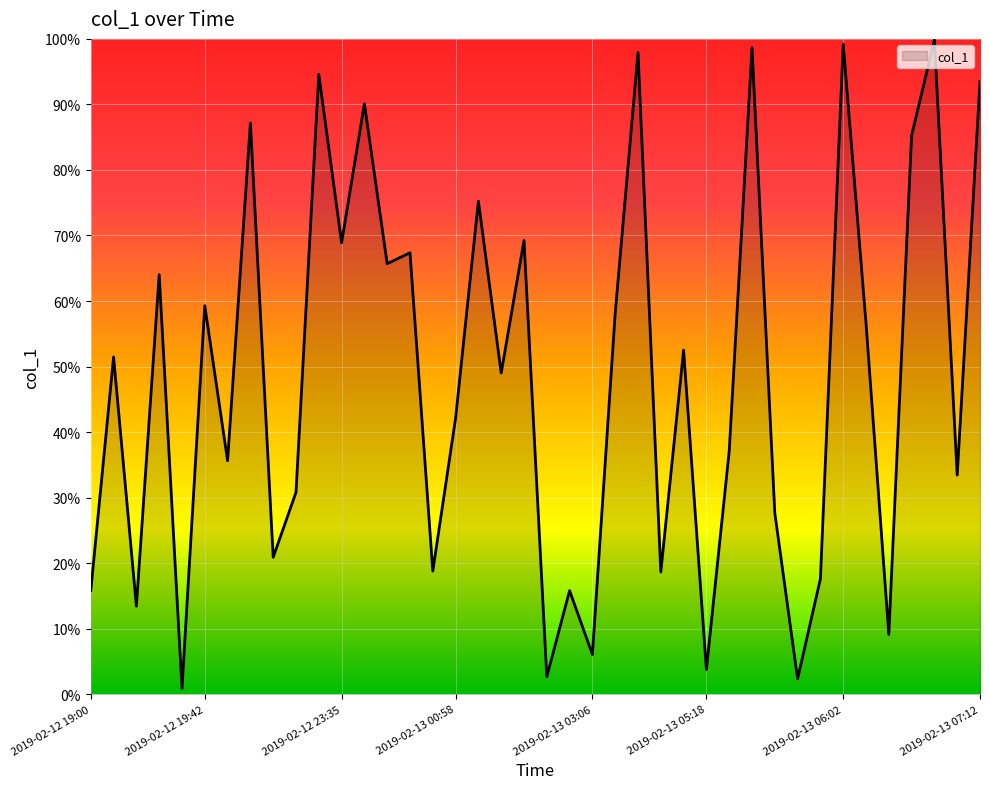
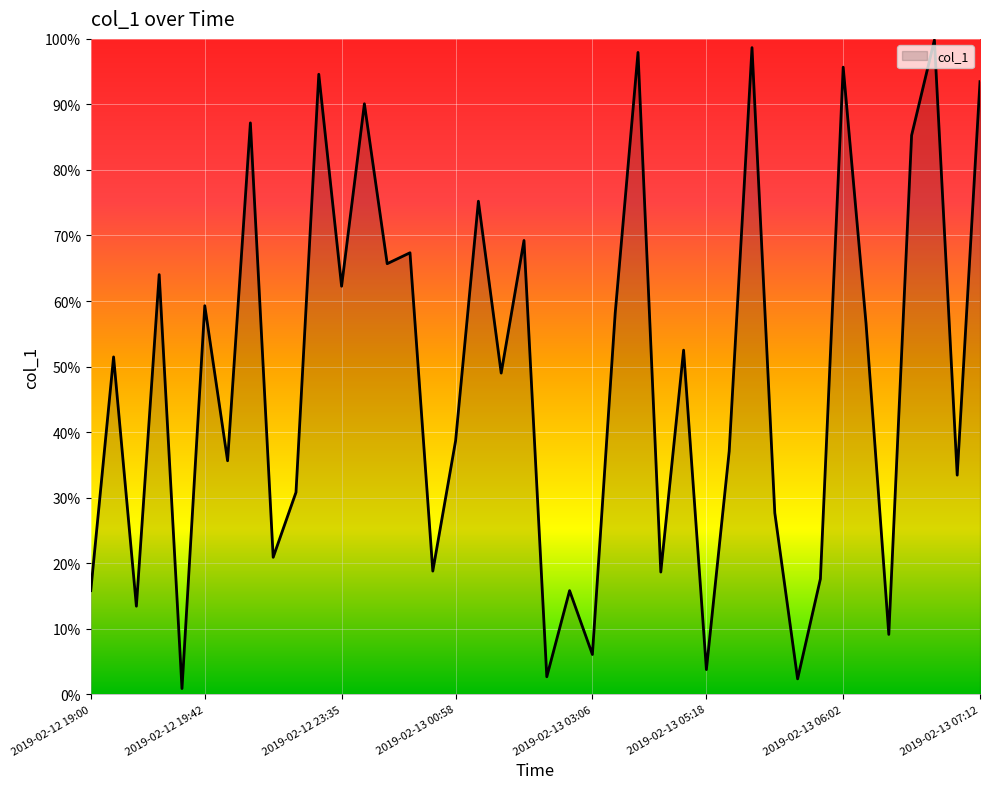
  {
    "2019-02-12 19:00": "16%",
    "2019-02-12 19:42": "59%",
-   "2019-02-12 23:35": "69%",
-   "2019-02-13 00:58": "42%",
+   "2019-02-12 23:35": "62%",
+   "2019-02-13 00:58": "39%",
    "2019-02-13 03:06": "6%",
    "2019-02-13 05:18": "4%",
-   "2019-02-13 06:02": "99%",
+   "2019-02-13 06:02": "96%",
    "2019-02-13 07:12": "93%"
  }
